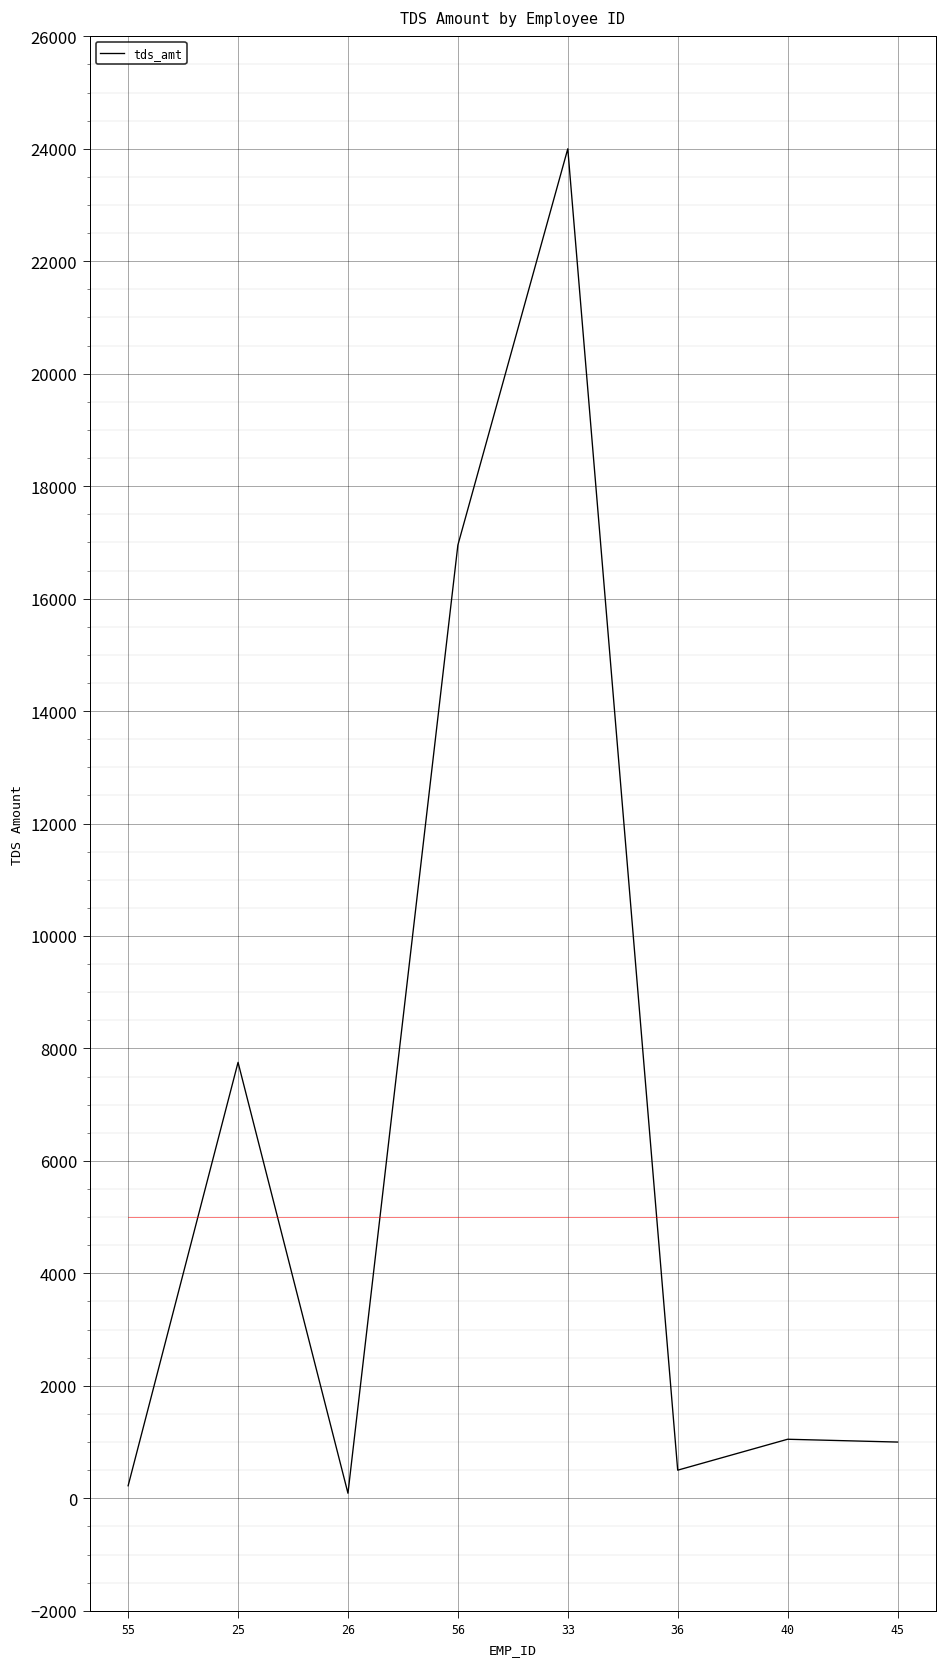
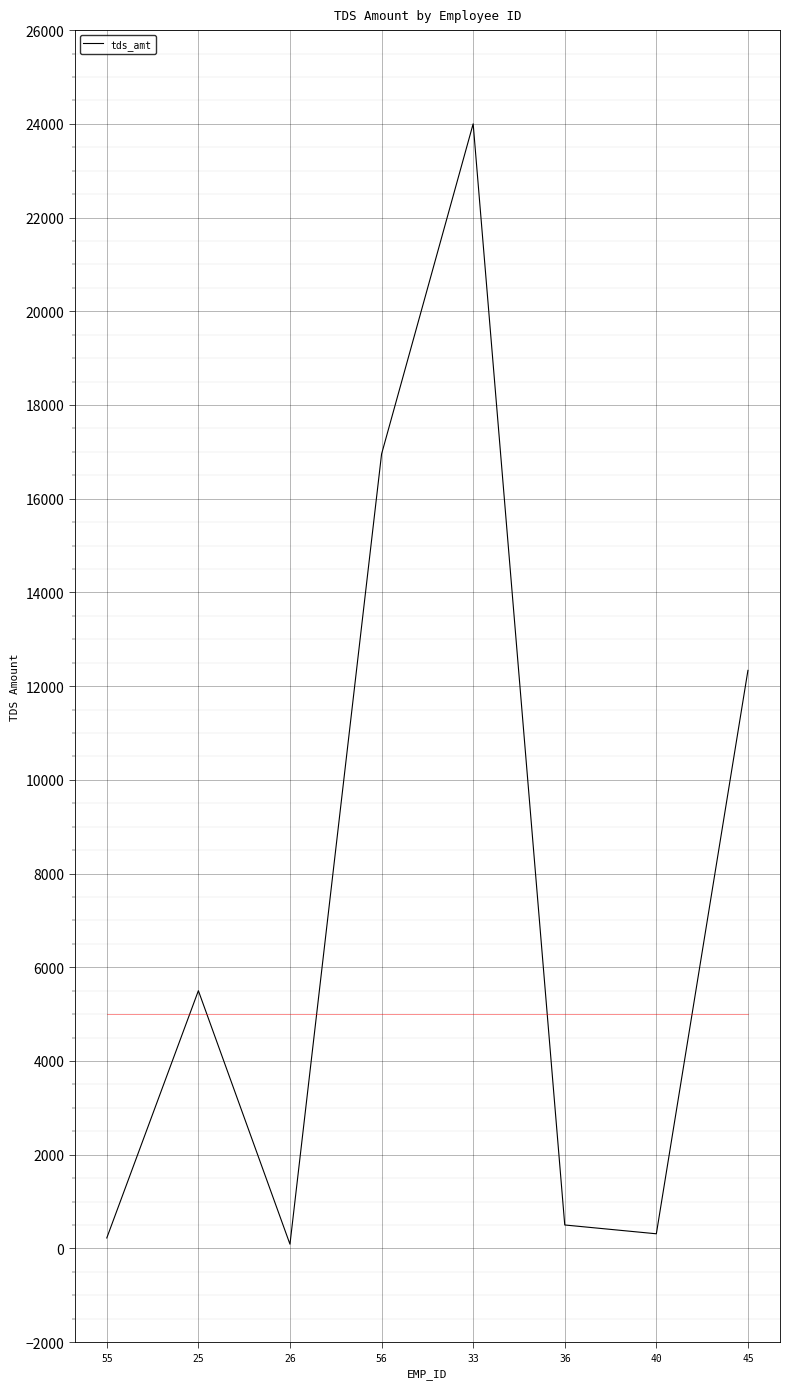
  {
    "tds_amt": {
      "55": 200,
-     "25": 7800,
+     "25": 5500,
      "26": 100,
      "56": 17000,
      "33": 24000,
      "36": 500,
-     "40": 1100,
-     "45": 1000
+     "40": 300,
+     "45": 12300
    }
  }
